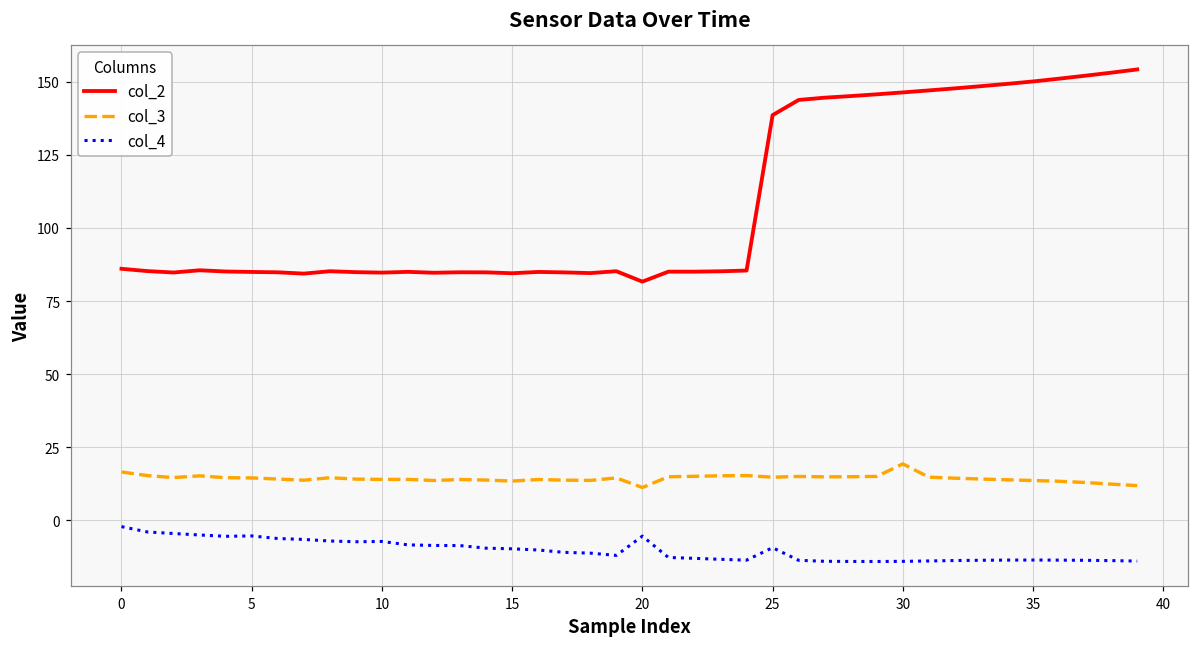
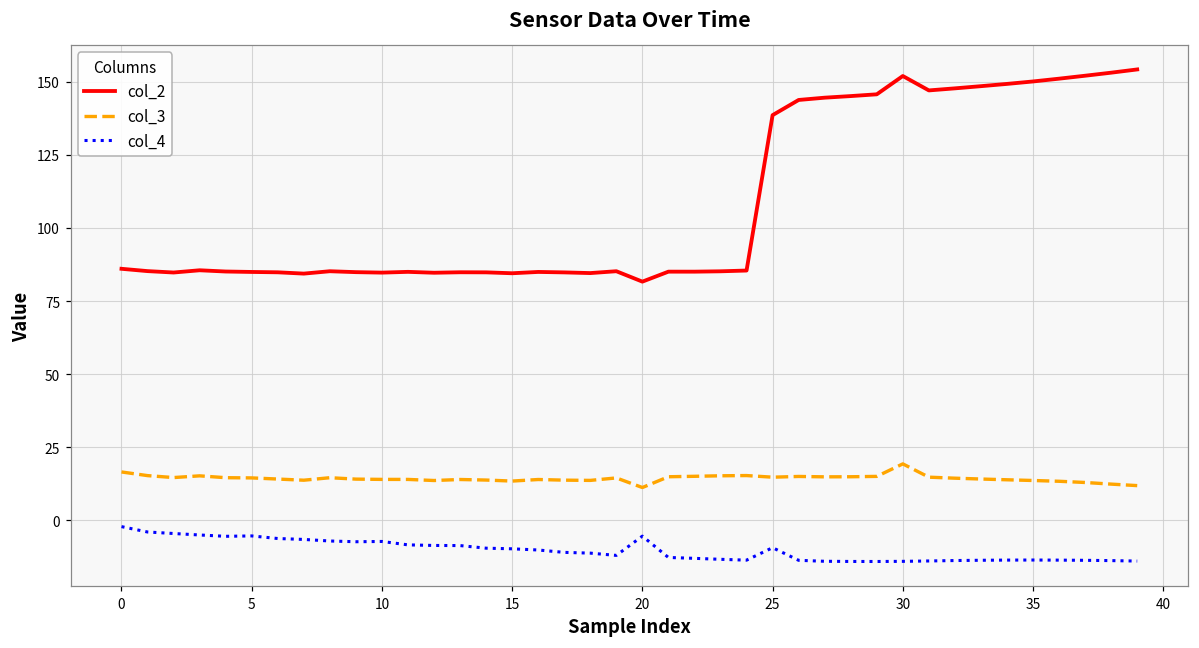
  {
    "col_2": {
      "0": 86,
      "5": 85,
      "10": 85,
      "15": 85,
      "20": 82,
      "25": 139,
-     "30": 146,
+     "30": 152,
      "35": 150
    },
    "col_3": {
      "0": 17,
      "5": 15,
      "10": 14,
      "15": 13,
      "20": 11,
      "25": 15,
      "30": 19,
      "35": 14
    },
    "col_4": {
      "0": -2,
      "5": -5,
      "10": -7,
      "15": -10,
      "20": -5,
      "25": -9,
      "30": -14,
      "35": -14
    }
  }
